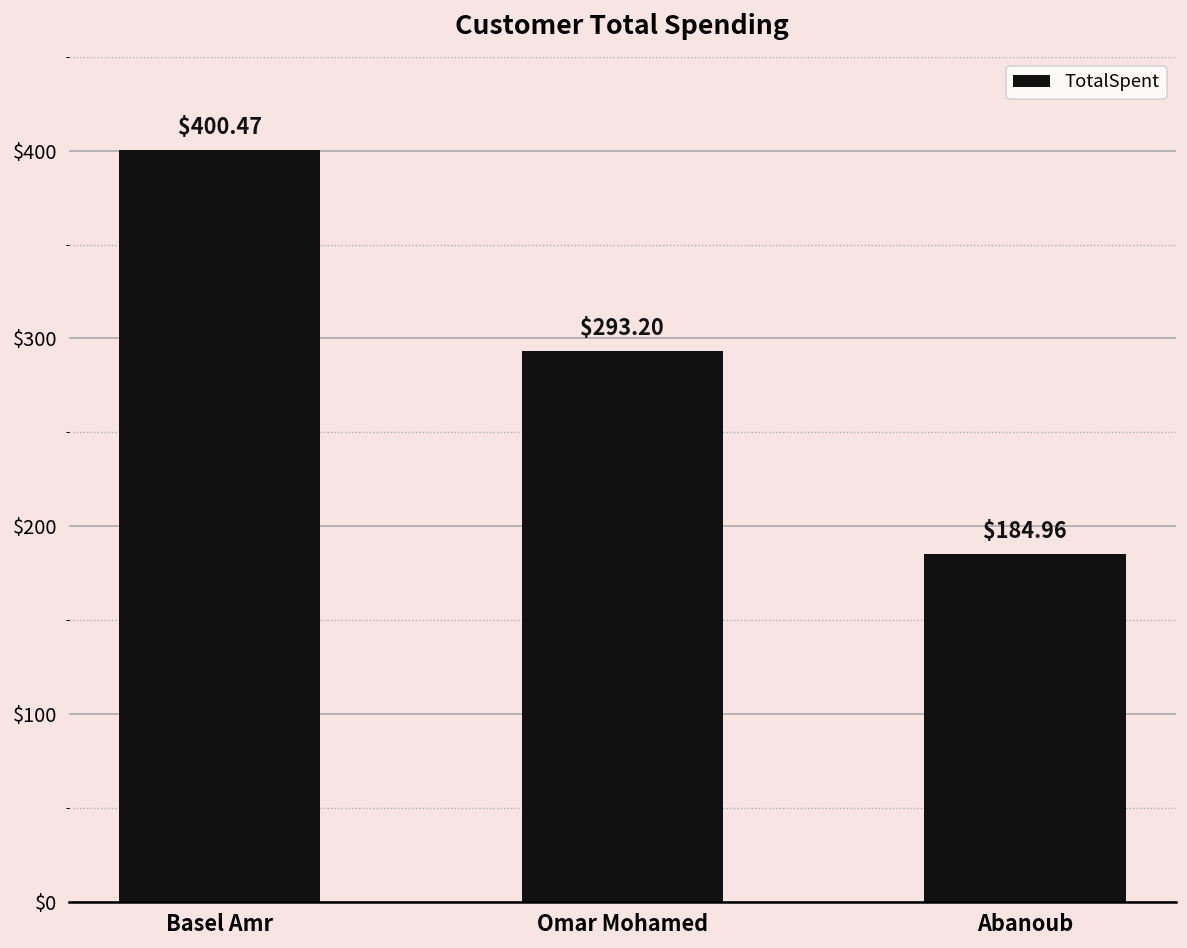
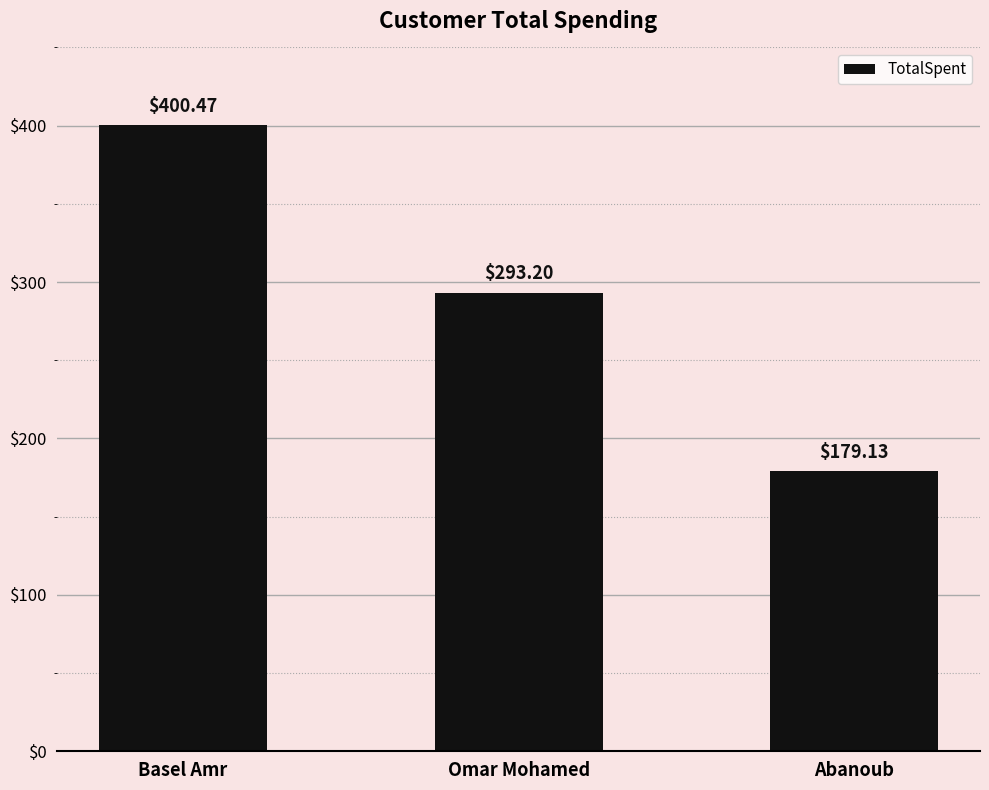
  {
    "Basel Amr": "$400.47",
    "Omar Mohamed": "$293.20",
-   "Abanoub": "$184.96"
+   "Abanoub": "$179.13"
  }
